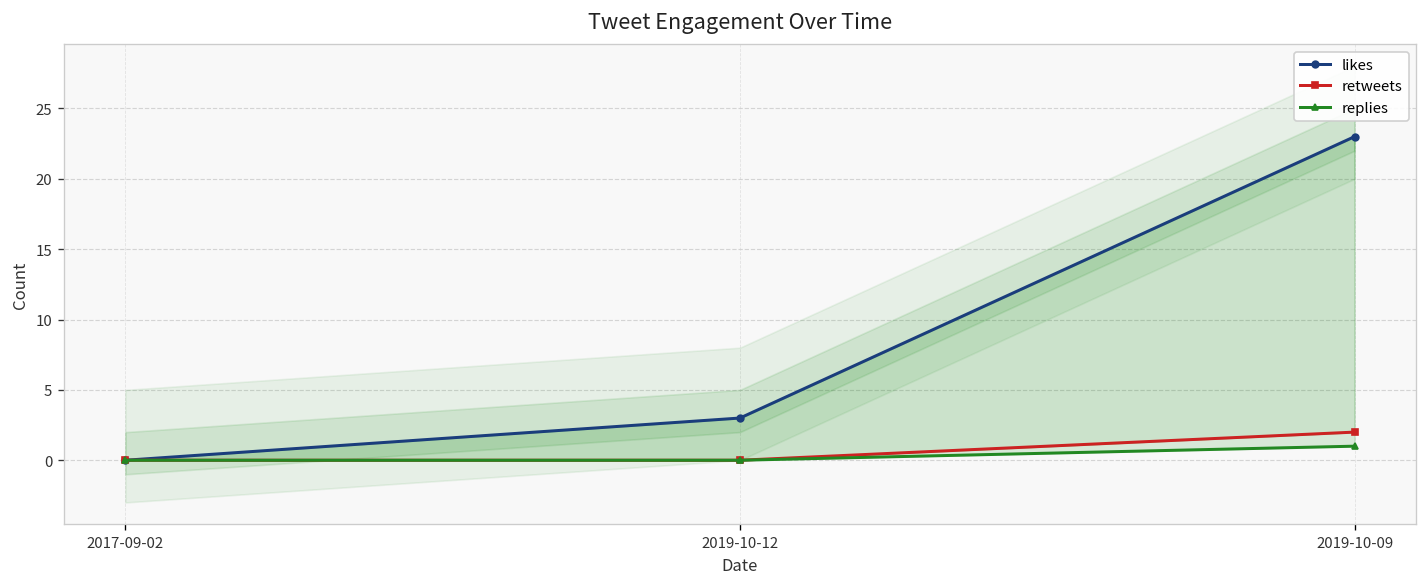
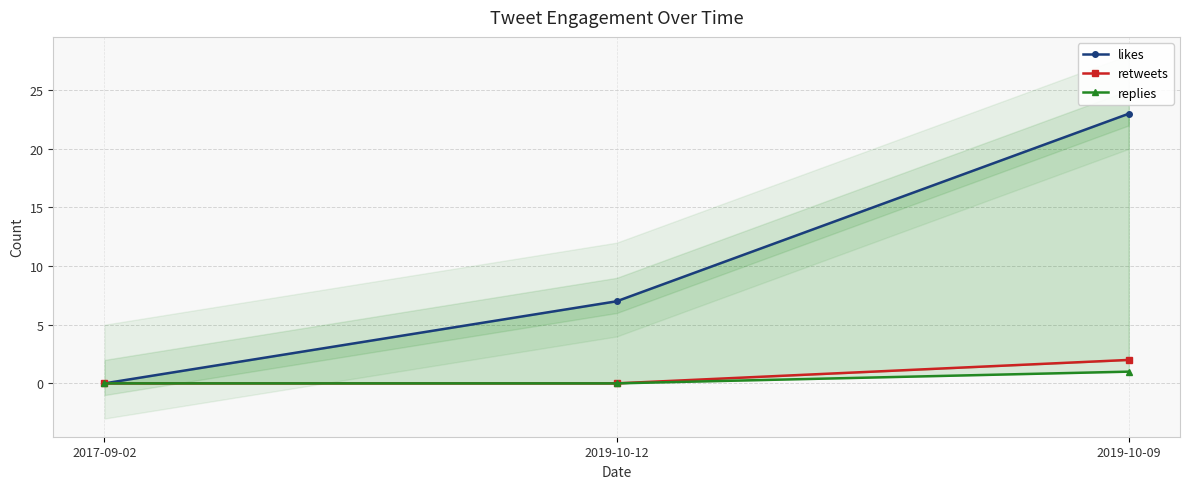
  {
    "likes": {
-     "2019-10-12": 3,
+     "2019-10-12": 7,
      "2019-10-09": 23
    },
    "retweets": {
      "2019-10-09": 2
    }
  }
